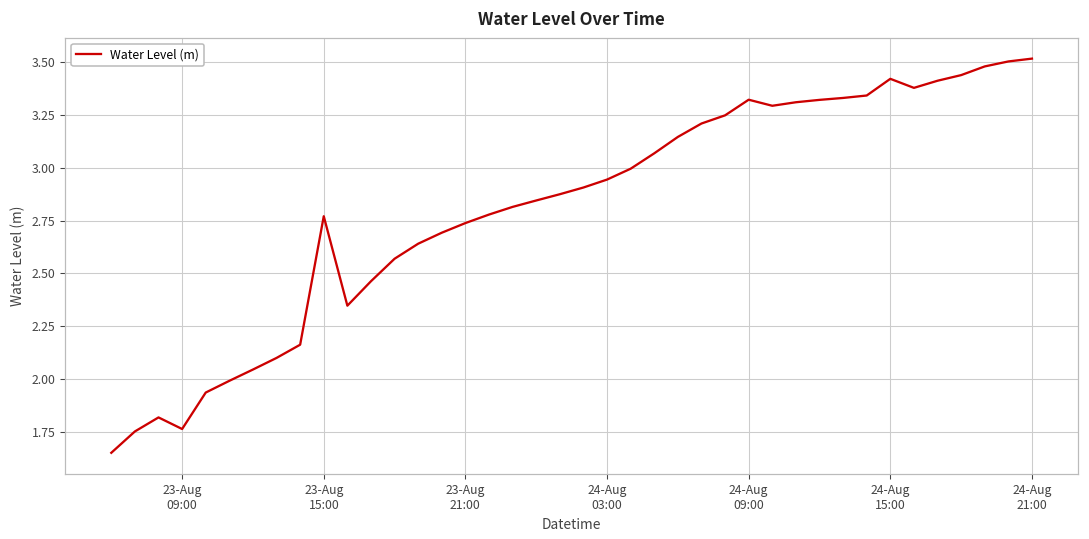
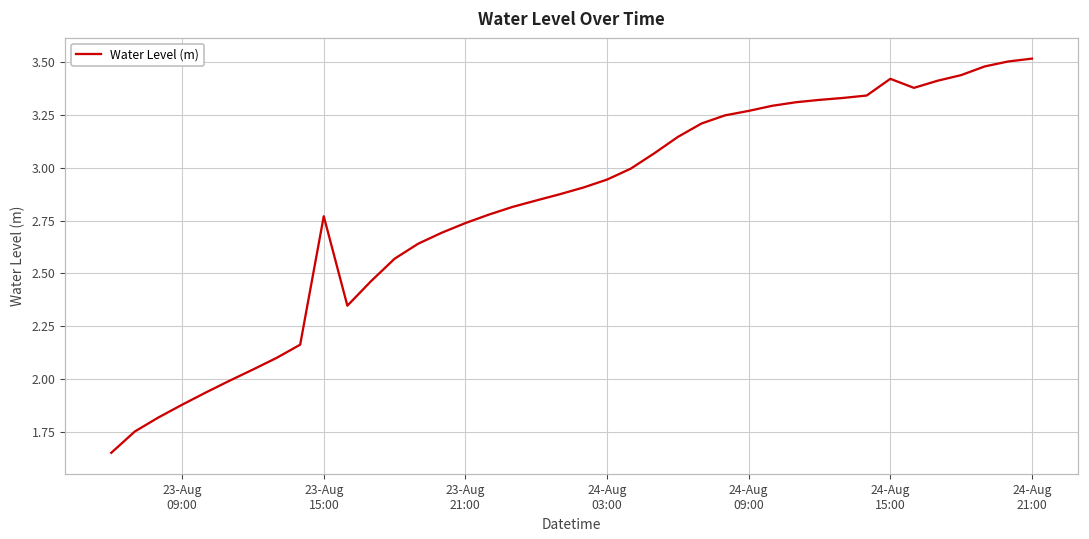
  {
-   "23-Aug 09:00": 1.76,
+   "23-Aug 09:00": 1.88,
    "23-Aug 15:00": 2.77,
    "23-Aug 21:00": 2.74,
    "24-Aug 03:00": 2.94,
-   "24-Aug 09:00": 3.32,
+   "24-Aug 09:00": 3.27,
    "24-Aug 15:00": 3.42,
    "24-Aug 21:00": 3.52
  }
